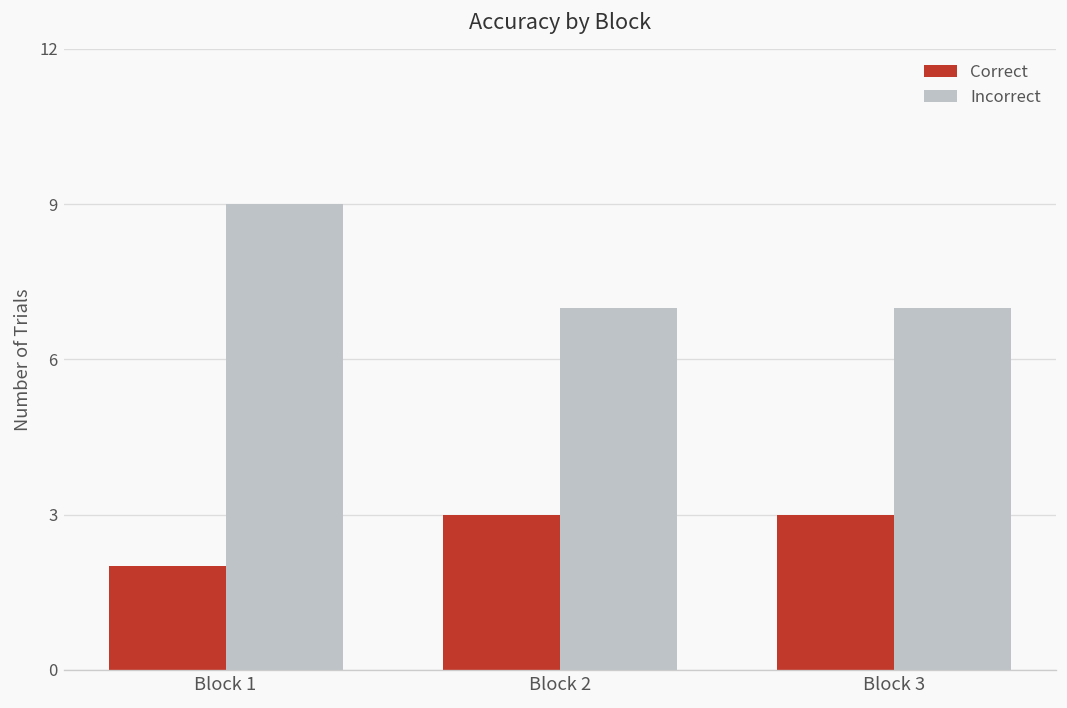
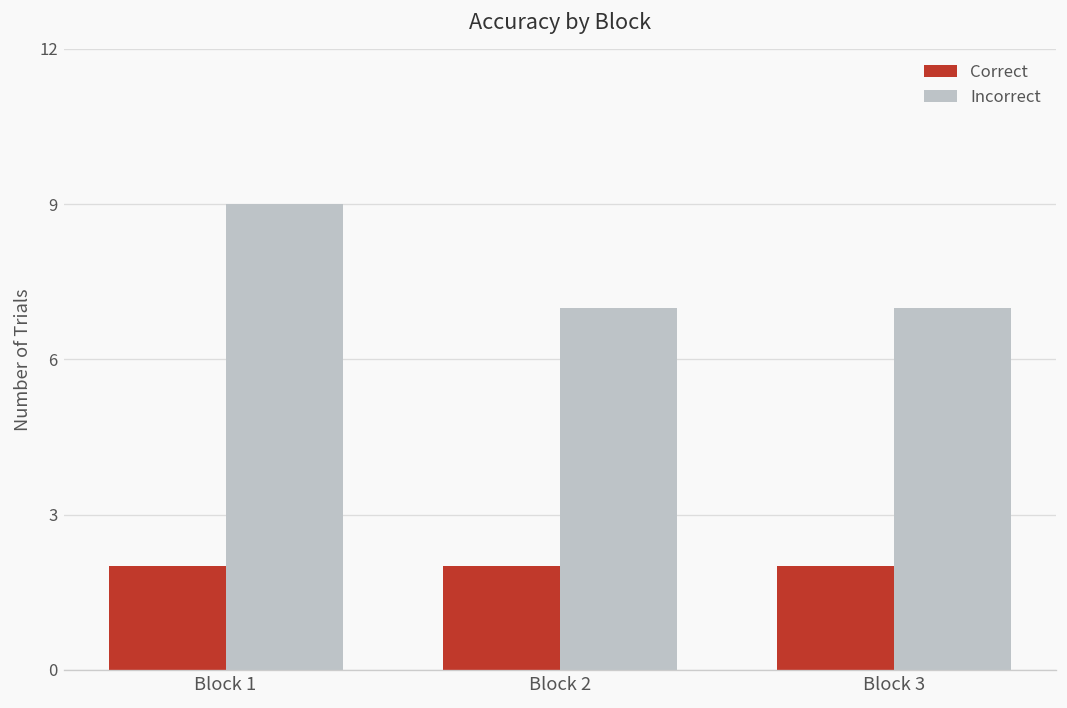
  {
    "Correct": {
      "Block 1": 2,
-     "Block 2": 3,
-     "Block 3": 3
+     "Block 2": 2,
+     "Block 3": 2
    },
    "Incorrect": {
      "Block 1": 9,
      "Block 2": 7,
      "Block 3": 7
    }
  }
